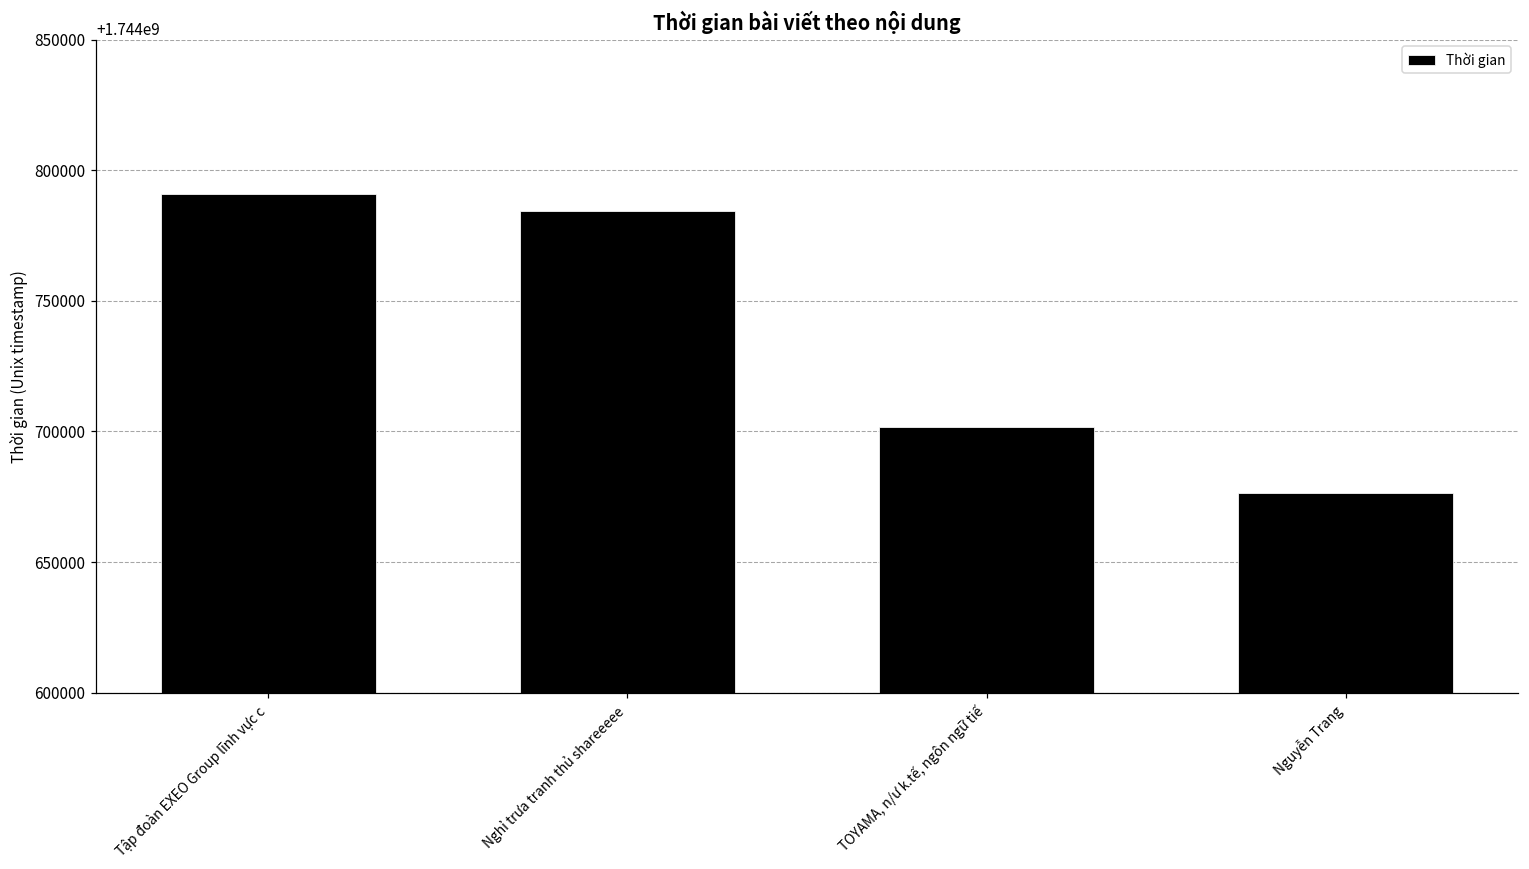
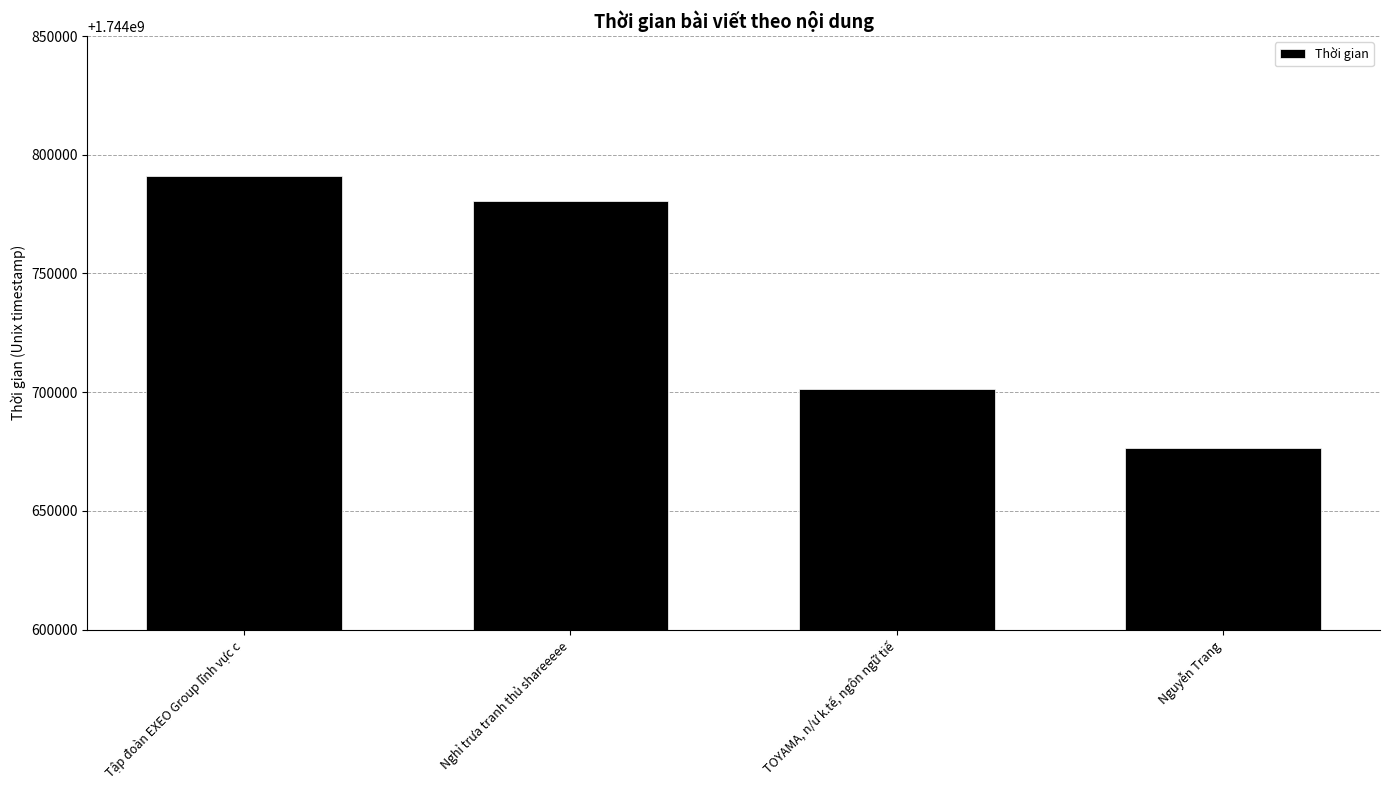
  {
    "Tập đoàn EXEO Group lĩnh vực c": 1744791000,
-   "Nghỉ trưa tranh thủ shareeeee": 1744784000,
+   "Nghỉ trưa tranh thủ shareeeee": 1744781000,
    "TOYAMA, n/ư k.tế, ngôn ngữ tiế": 1744702000,
    "Nguyễn Trang": 1744677000
  }
